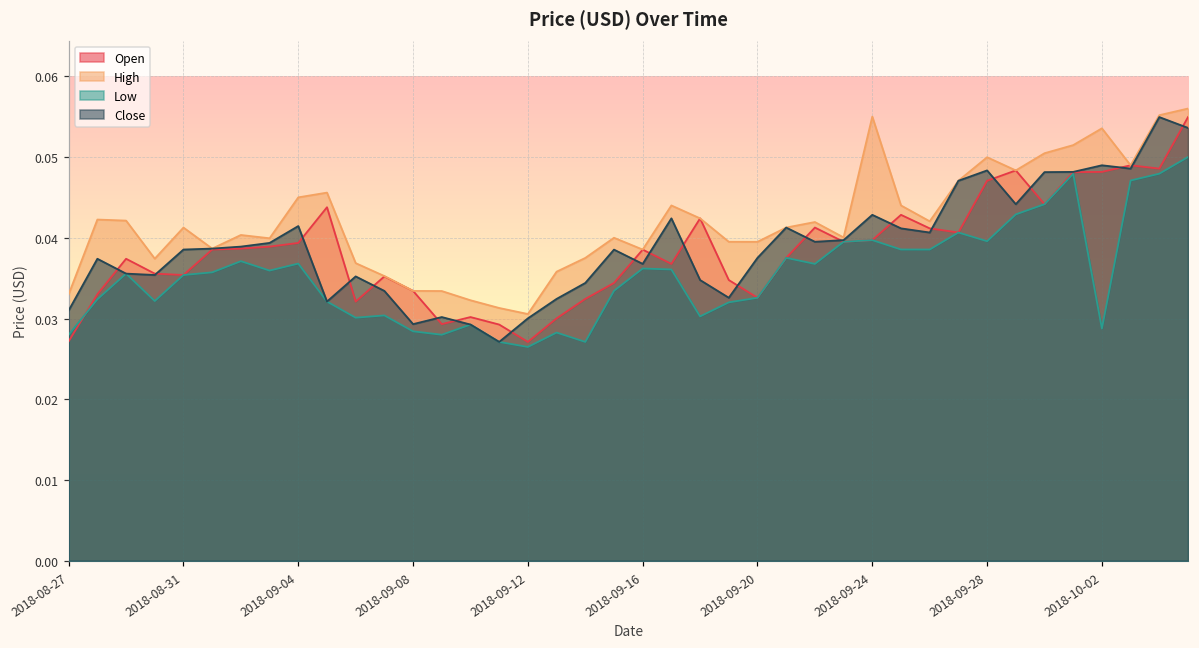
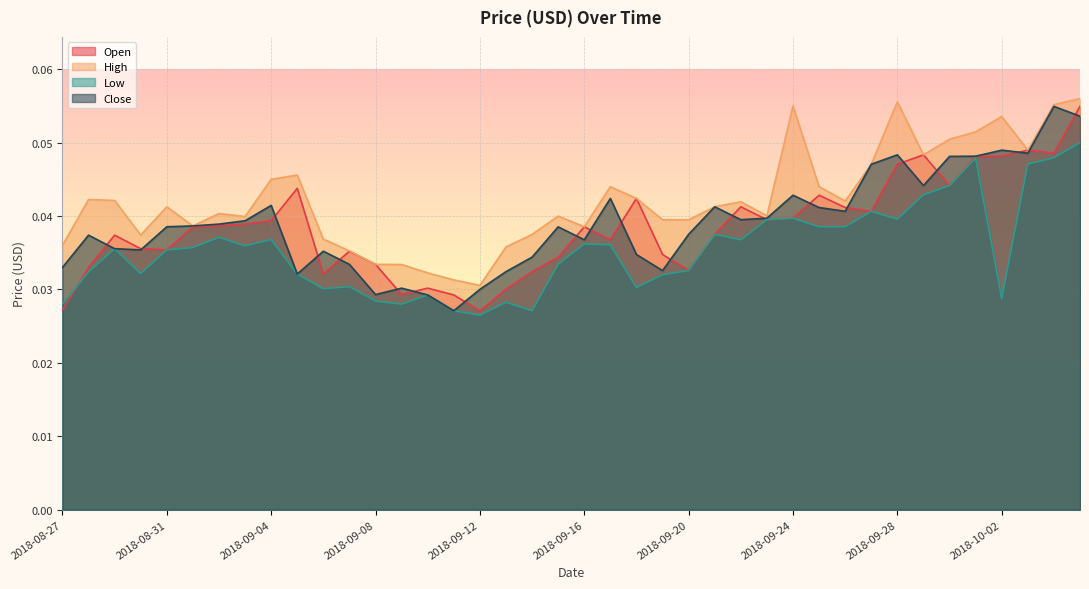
  {
    "Open": {
      "2018-08-27": 0.027,
      "2018-09-04": 0.039,
      "2018-09-12": 0.027,
      "2018-09-28": 0.047,
      "2018-10-02": 0.048
    },
    "High": {
-     "2018-08-27": 0.033,
+     "2018-08-27": 0.036,
      "2018-08-31": 0.041,
      "2018-09-04": 0.045,
      "2018-09-12": 0.031,
      "2018-09-20": 0.039,
      "2018-09-24": 0.055,
-     "2018-09-28": 0.050,
+     "2018-09-28": 0.056,
      "2018-10-02": 0.054
    },
    "Low": {
      "2018-08-27": 0.028,
      "2018-09-04": 0.037,
      "2018-09-08": 0.028,
      "2018-09-12": 0.026,
      "2018-09-16": 0.036,
      "2018-09-28": 0.040,
      "2018-10-02": 0.029
    },
    "Close": {
-     "2018-08-27": 0.031,
+     "2018-08-27": 0.033,
      "2018-08-31": 0.039,
      "2018-09-04": 0.041,
      "2018-09-08": 0.029,
      "2018-09-12": 0.030,
      "2018-09-16": 0.037,
      "2018-09-20": 0.038,
      "2018-09-24": 0.043,
      "2018-09-28": 0.048,
      "2018-10-02": 0.049
    }
  }
